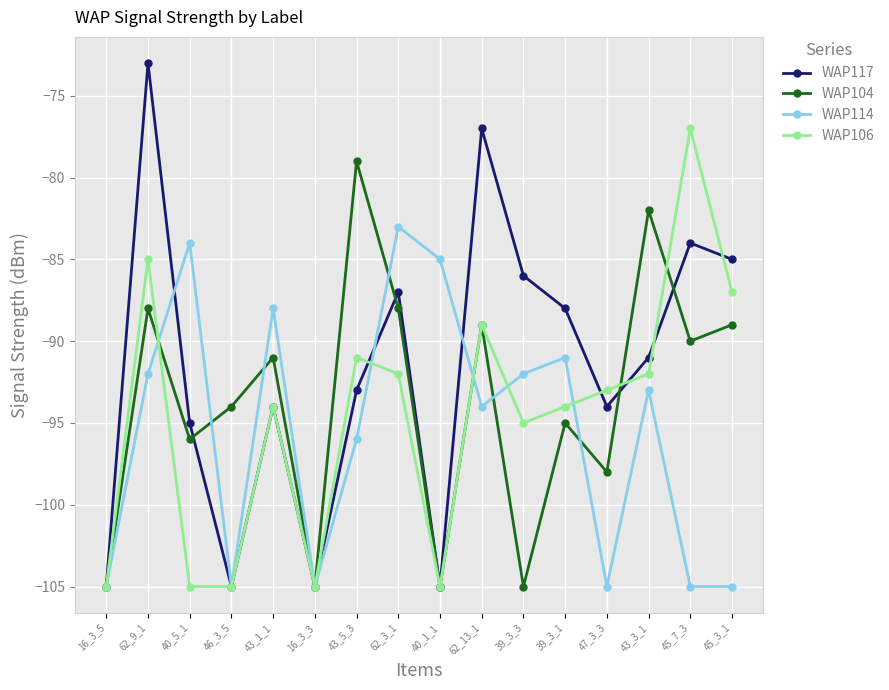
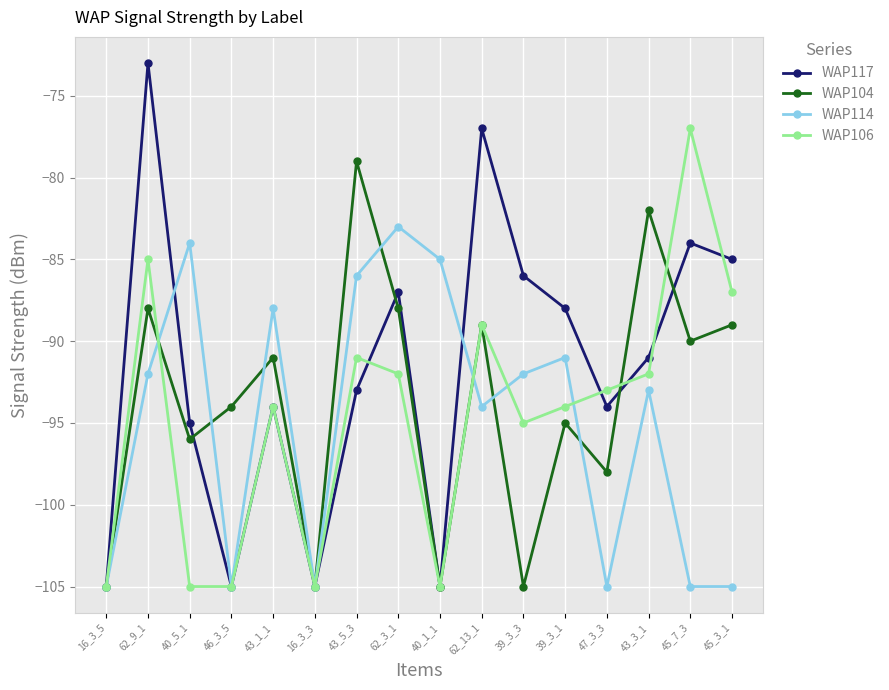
  {
    "WAP117": {
      "62_9_1": -73,
      "40_5_1": -95,
      "43_5_3": -93,
      "62_3_1": -87,
      "62_13_1": -77,
      "39_3_3": -86,
      "39_3_1": -88,
      "47_3_3": -94,
      "43_3_1": -91,
      "45_7_3": -84,
      "45_3_1": -85
    },
    "WAP104": {
      "62_9_1": -88,
      "40_5_1": -96,
      "46_3_5": -94,
      "43_1_1": -91,
      "43_5_3": -79,
      "62_3_1": -88,
      "39_3_3": -105,
      "39_3_1": -95,
      "47_3_3": -98,
      "43_3_1": -82,
      "45_7_3": -90,
      "45_3_1": -89
    },
    "WAP114": {
      "62_9_1": -92,
      "40_5_1": -84,
      "43_1_1": -88,
-     "43_5_3": -96,
+     "43_5_3": -86,
      "62_3_1": -83,
      "40_1_1": -85,
      "62_13_1": -94,
      "39_3_3": -92,
      "39_3_1": -91,
      "47_3_3": -105,
      "43_3_1": -93,
      "45_7_3": -105,
      "45_3_1": -105
    },
    "WAP106": {
      "62_9_1": -85,
      "40_5_1": -105,
      "43_5_3": -91,
      "62_3_1": -92,
      "39_3_3": -95,
      "39_3_1": -94,
      "47_3_3": -93,
      "43_3_1": -92,
      "45_7_3": -77,
      "45_3_1": -87
    }
  }
